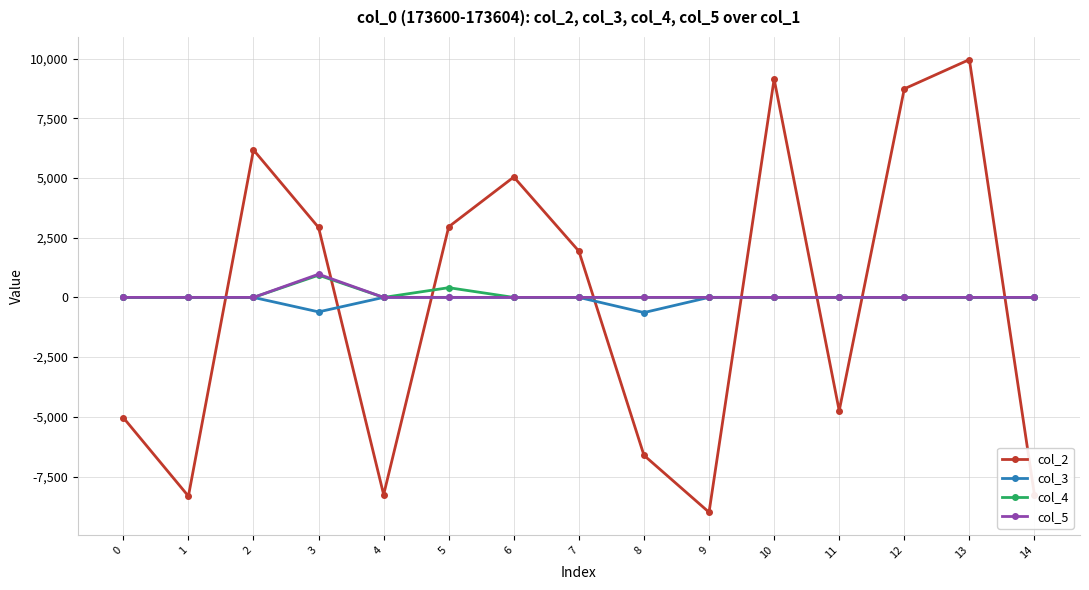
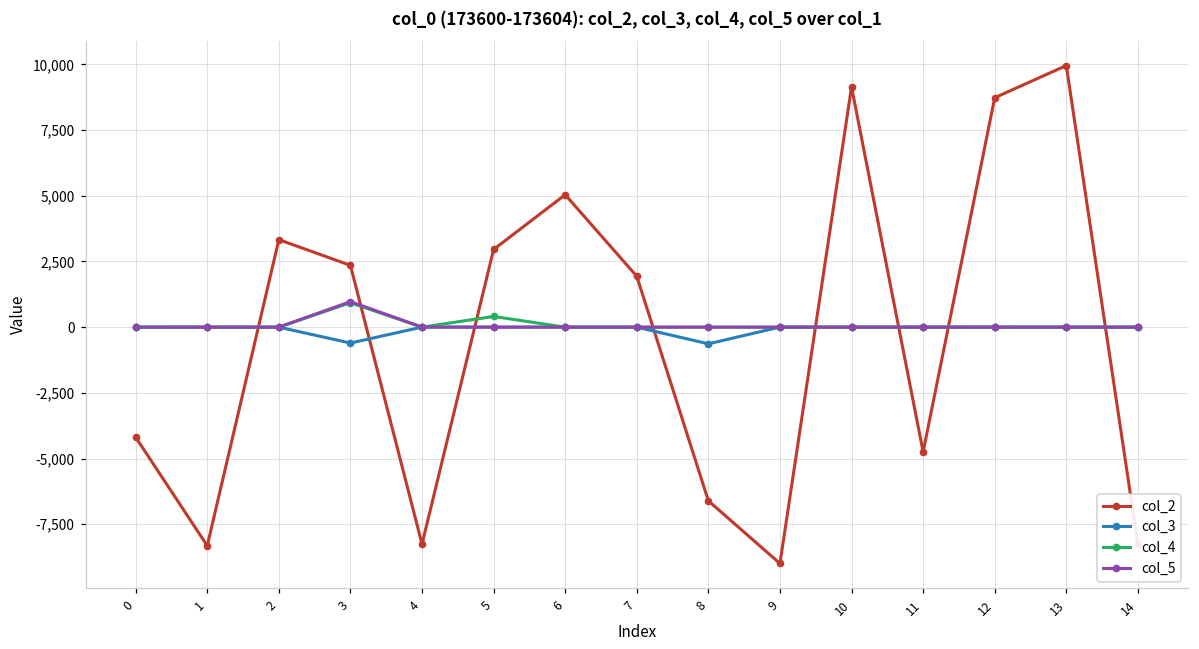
  {
    "col_2": {
-     "0": "-5,000",
+     "0": "-4,200",
      "1": "-8,300",
-     "2": "6,200",
-     "3": "2,900",
+     "2": "3,300",
+     "3": "2,400",
      "4": "-8,300",
      "5": "3,000",
      "6": "5,000",
      "7": "1,900",
      "8": "-6,600",
      "9": "-9,000",
      "10": "9,100",
      "11": "-4,700",
      "12": "8,700",
      "13": "10,000"
    },
    "col_3": {
      "3": "-600",
      "8": "-600"
    },
    "col_4": {
      "5": "400"
    }
  }
